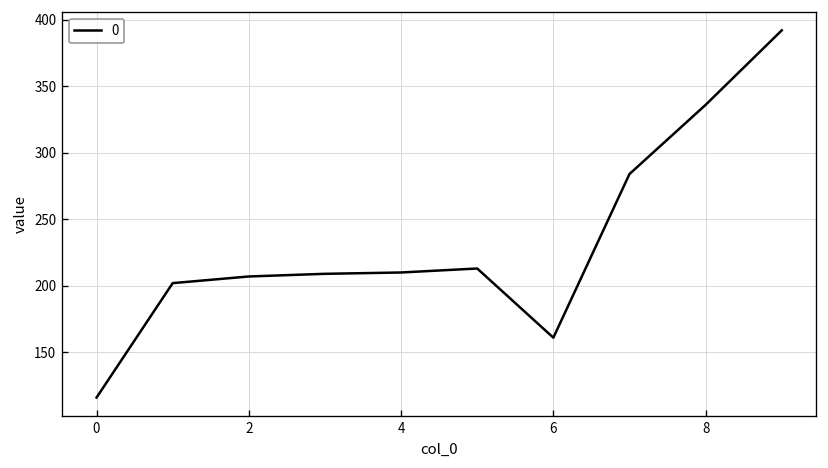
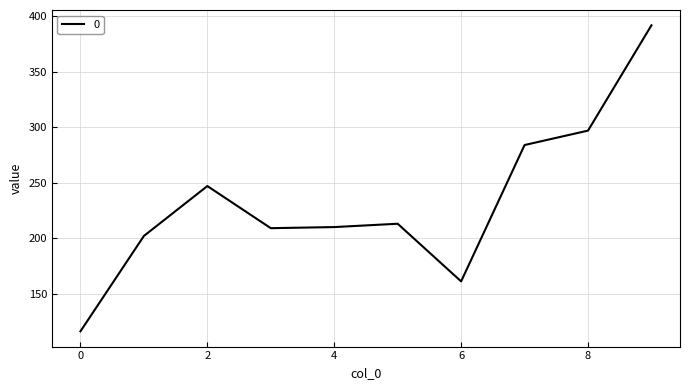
  {
    "0": 116,
-   "2": 207,
+   "2": 247,
    "4": 210,
    "6": 161,
-   "8": 336
+   "8": 297
  }
